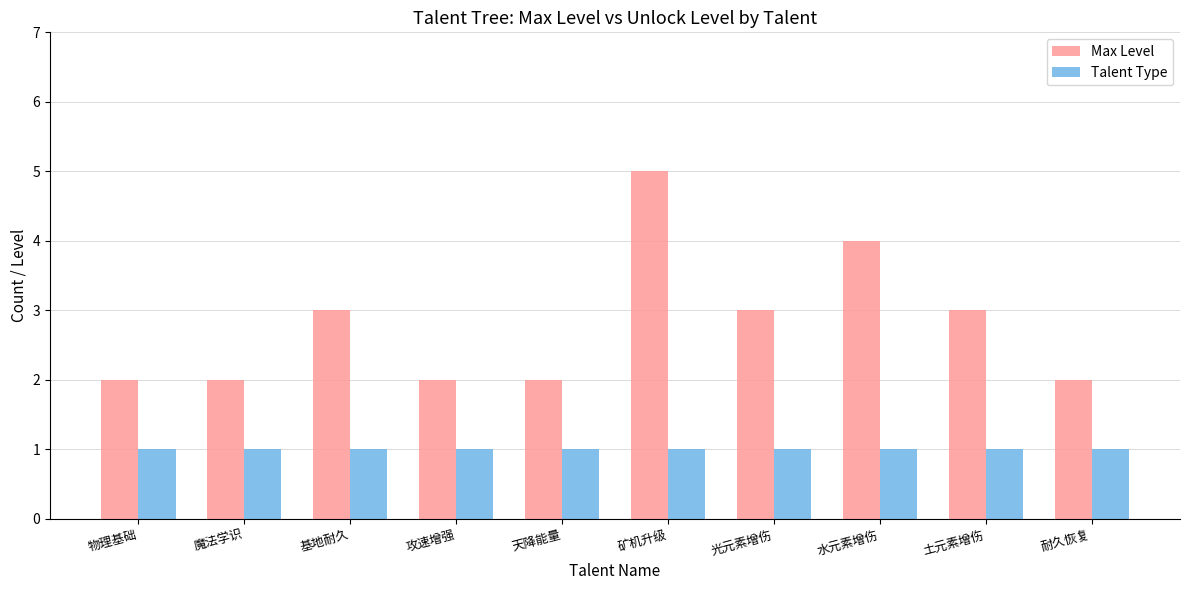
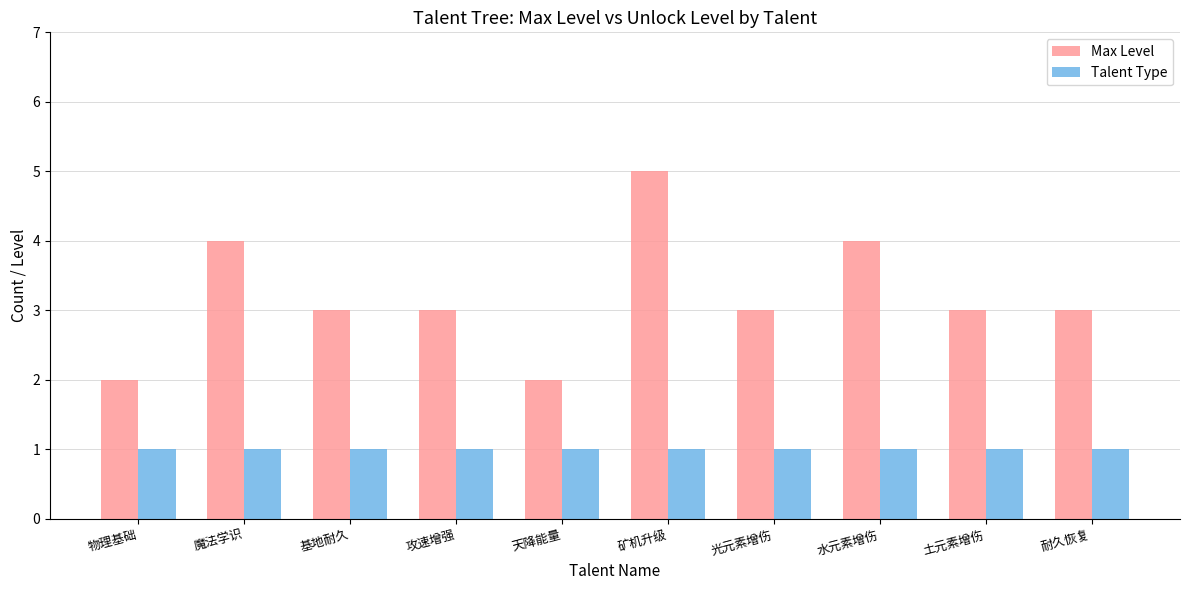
  {
    "Max Level": {
      "物理基础": 2,
-     "魔法学识": 2,
+     "魔法学识": 4,
      "基地耐久": 3,
-     "攻速增强": 2,
+     "攻速增强": 3,
      "天降能量": 2,
      "矿机升级": 5,
      "光元素增伤": 3,
      "水元素增伤": 4,
      "土元素增伤": 3,
-     "耐久恢复": 2
+     "耐久恢复": 3
    },
    "Talent Type": {
      "物理基础": 1,
      "魔法学识": 1,
      "基地耐久": 1,
      "攻速增强": 1,
      "天降能量": 1,
      "矿机升级": 1,
      "光元素增伤": 1,
      "水元素增伤": 1,
      "土元素增伤": 1,
      "耐久恢复": 1
    }
  }
